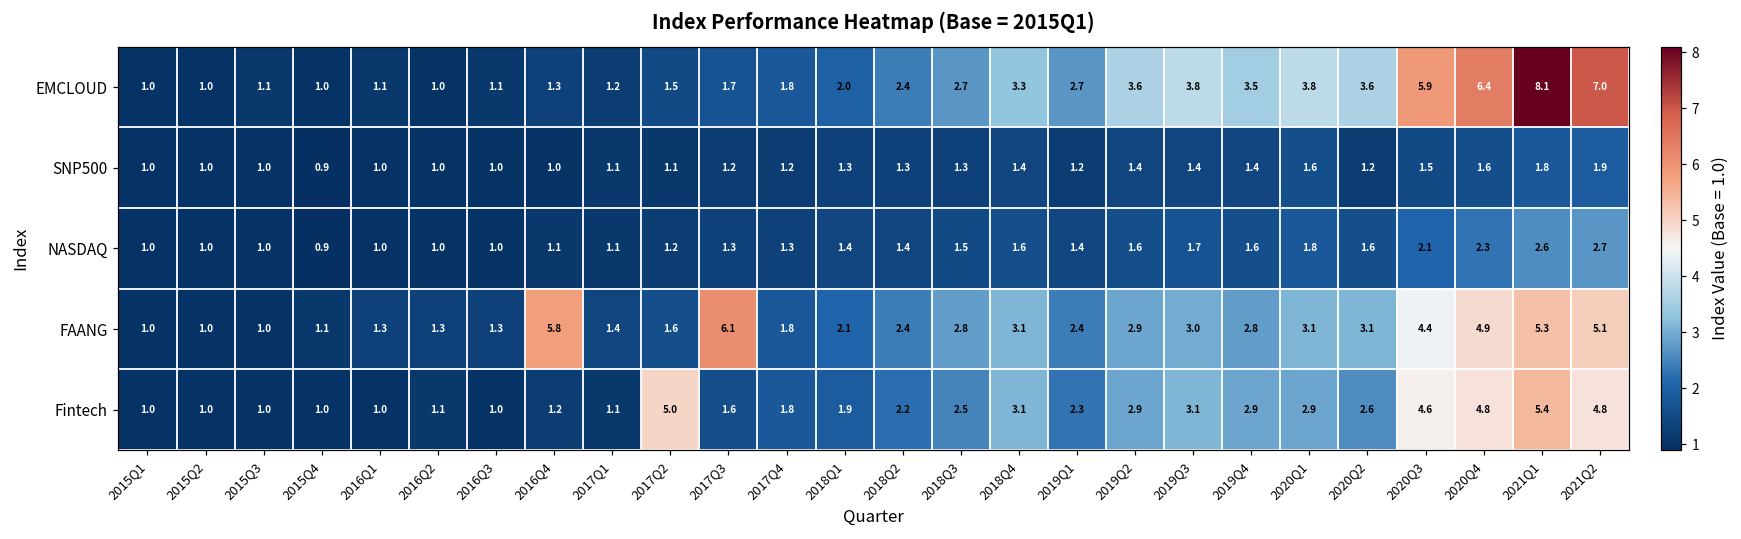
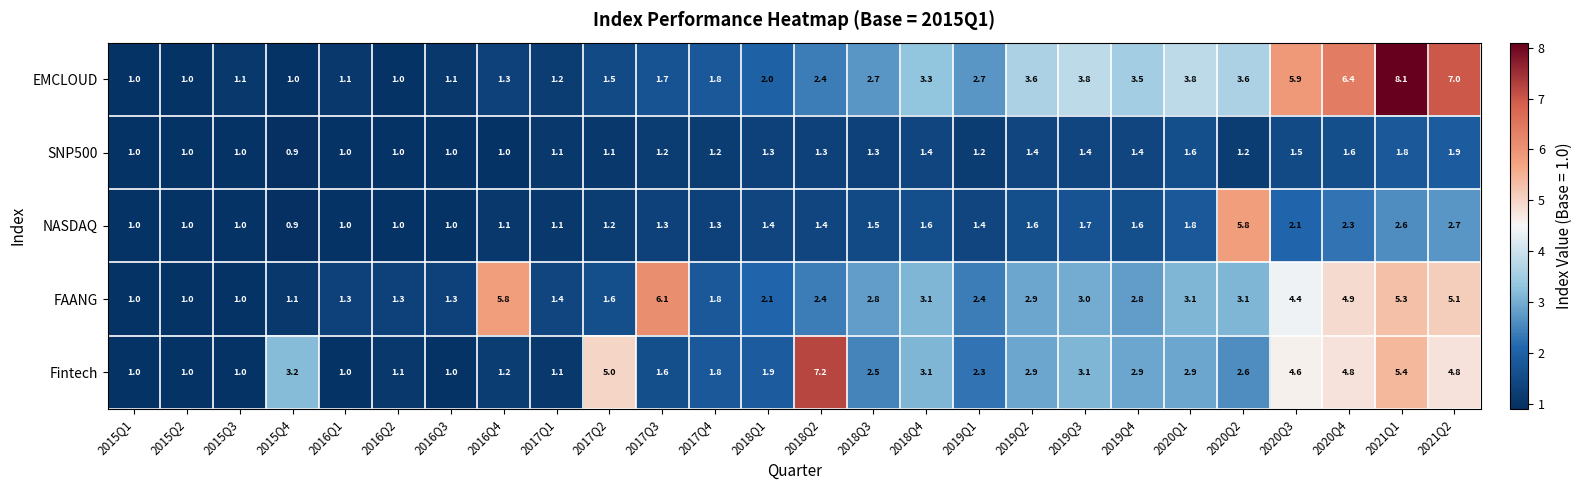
  {
    "EMCLOUD": {
      "2015Q1": 1.0,
      "2015Q2": 1.0,
      "2015Q3": 1.1,
      "2015Q4": 1.0,
      "2016Q1": 1.1,
      "2016Q2": 1.0,
      "2016Q3": 1.1,
      "2016Q4": 1.3,
      "2017Q1": 1.2,
      "2017Q2": 1.5,
      "2017Q3": 1.7,
      "2017Q4": 1.8,
      "2018Q1": 2.0,
      "2018Q2": 2.4,
      "2018Q3": 2.7,
      "2018Q4": 3.3,
      "2019Q1": 2.7,
      "2019Q2": 3.6,
      "2019Q3": 3.8,
      "2019Q4": 3.5,
      "2020Q1": 3.8,
      "2020Q2": 3.6,
      "2020Q3": 5.9,
      "2020Q4": 6.4,
      "2021Q1": 8.1,
      "2021Q2": 7.0
    },
    "SNP500": {
      "2015Q1": 1.0,
      "2015Q2": 1.0,
      "2015Q3": 1.0,
      "2015Q4": 0.9,
      "2016Q1": 1.0,
      "2016Q2": 1.0,
      "2016Q3": 1.0,
      "2016Q4": 1.0,
      "2017Q1": 1.1,
      "2017Q2": 1.1,
      "2017Q3": 1.2,
      "2017Q4": 1.2,
      "2018Q1": 1.3,
      "2018Q2": 1.3,
      "2018Q3": 1.3,
      "2018Q4": 1.4,
      "2019Q1": 1.2,
      "2019Q2": 1.4,
      "2019Q3": 1.4,
      "2019Q4": 1.4,
      "2020Q1": 1.6,
      "2020Q2": 1.2,
      "2020Q3": 1.5,
      "2020Q4": 1.6,
      "2021Q1": 1.8,
      "2021Q2": 1.9
    },
    "NASDAQ": {
      "2015Q1": 1.0,
      "2015Q2": 1.0,
      "2015Q3": 1.0,
      "2015Q4": 0.9,
      "2016Q1": 1.0,
      "2016Q2": 1.0,
      "2016Q3": 1.0,
      "2016Q4": 1.1,
      "2017Q1": 1.1,
      "2017Q2": 1.2,
      "2017Q3": 1.3,
      "2017Q4": 1.3,
      "2018Q1": 1.4,
      "2018Q2": 1.4,
      "2018Q3": 1.5,
      "2018Q4": 1.6,
      "2019Q1": 1.4,
      "2019Q2": 1.6,
      "2019Q3": 1.7,
      "2019Q4": 1.6,
      "2020Q1": 1.8,
-     "2020Q2": 1.6,
+     "2020Q2": 5.8,
      "2020Q3": 2.1,
      "2020Q4": 2.3,
      "2021Q1": 2.6,
      "2021Q2": 2.7
    },
    "FAANG": {
      "2015Q1": 1.0,
      "2015Q2": 1.0,
      "2015Q3": 1.0,
      "2015Q4": 1.1,
      "2016Q1": 1.3,
      "2016Q2": 1.3,
      "2016Q3": 1.3,
      "2016Q4": 5.8,
      "2017Q1": 1.4,
      "2017Q2": 1.6,
      "2017Q3": 6.1,
      "2017Q4": 1.8,
      "2018Q1": 2.1,
      "2018Q2": 2.4,
      "2018Q3": 2.8,
      "2018Q4": 3.1,
      "2019Q1": 2.4,
      "2019Q2": 2.9,
      "2019Q3": 3.0,
      "2019Q4": 2.8,
      "2020Q1": 3.1,
      "2020Q2": 3.1,
      "2020Q3": 4.4,
      "2020Q4": 4.9,
      "2021Q1": 5.3,
      "2021Q2": 5.1
    },
    "Fintech": {
      "2015Q1": 1.0,
      "2015Q2": 1.0,
      "2015Q3": 1.0,
-     "2015Q4": 1.0,
+     "2015Q4": 3.2,
      "2016Q1": 1.0,
      "2016Q2": 1.1,
      "2016Q3": 1.0,
      "2016Q4": 1.2,
      "2017Q1": 1.1,
      "2017Q2": 5.0,
      "2017Q3": 1.6,
      "2017Q4": 1.8,
      "2018Q1": 1.9,
-     "2018Q2": 2.2,
+     "2018Q2": 7.2,
      "2018Q3": 2.5,
      "2018Q4": 3.1,
      "2019Q1": 2.3,
      "2019Q2": 2.9,
      "2019Q3": 3.1,
      "2019Q4": 2.9,
      "2020Q1": 2.9,
      "2020Q2": 2.6,
      "2020Q3": 4.6,
      "2020Q4": 4.8,
      "2021Q1": 5.4,
      "2021Q2": 4.8
    }
  }
